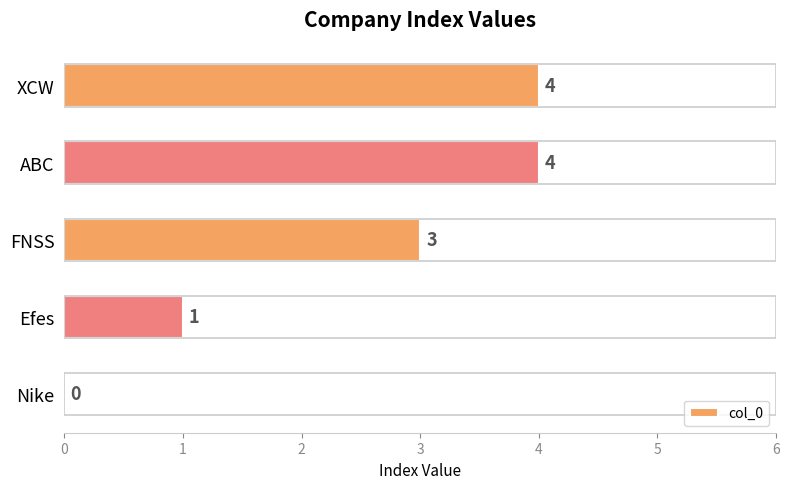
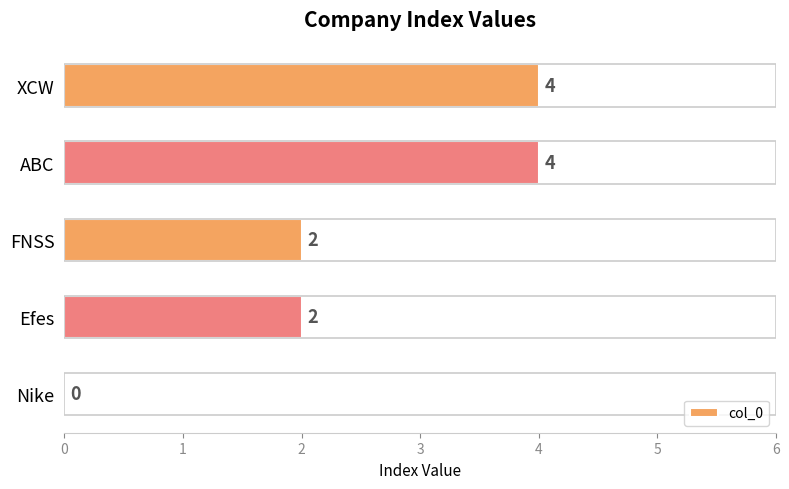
  {
    "XCW": 4,
    "ABC": 4,
-   "FNSS": 3,
-   "Efes": 1,
+   "FNSS": 2,
+   "Efes": 2,
    "Nike": 0
  }
